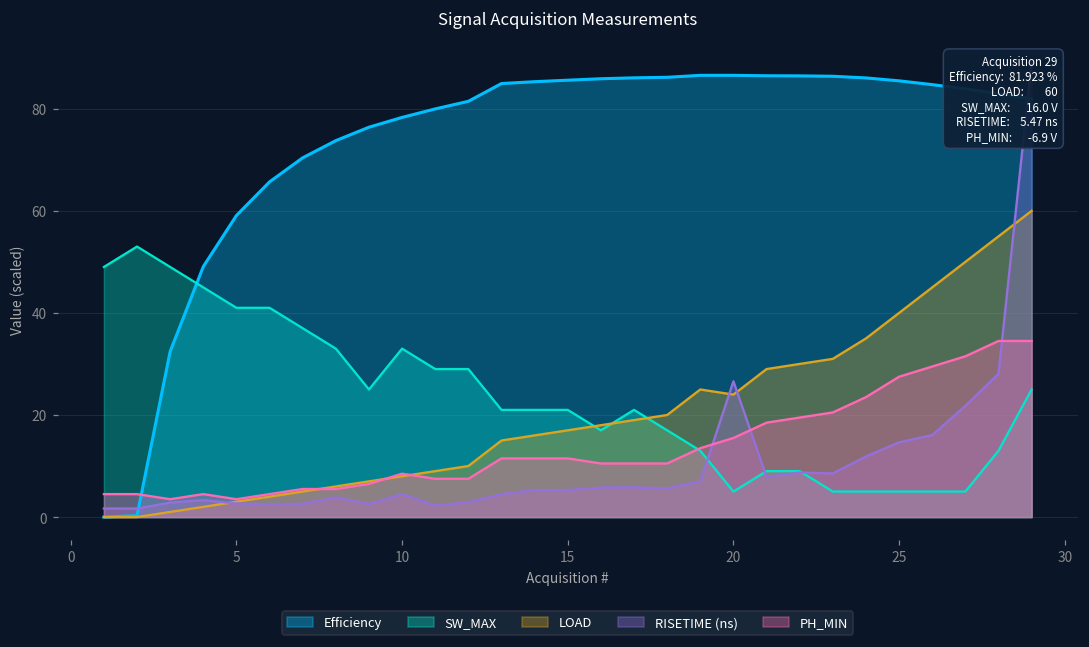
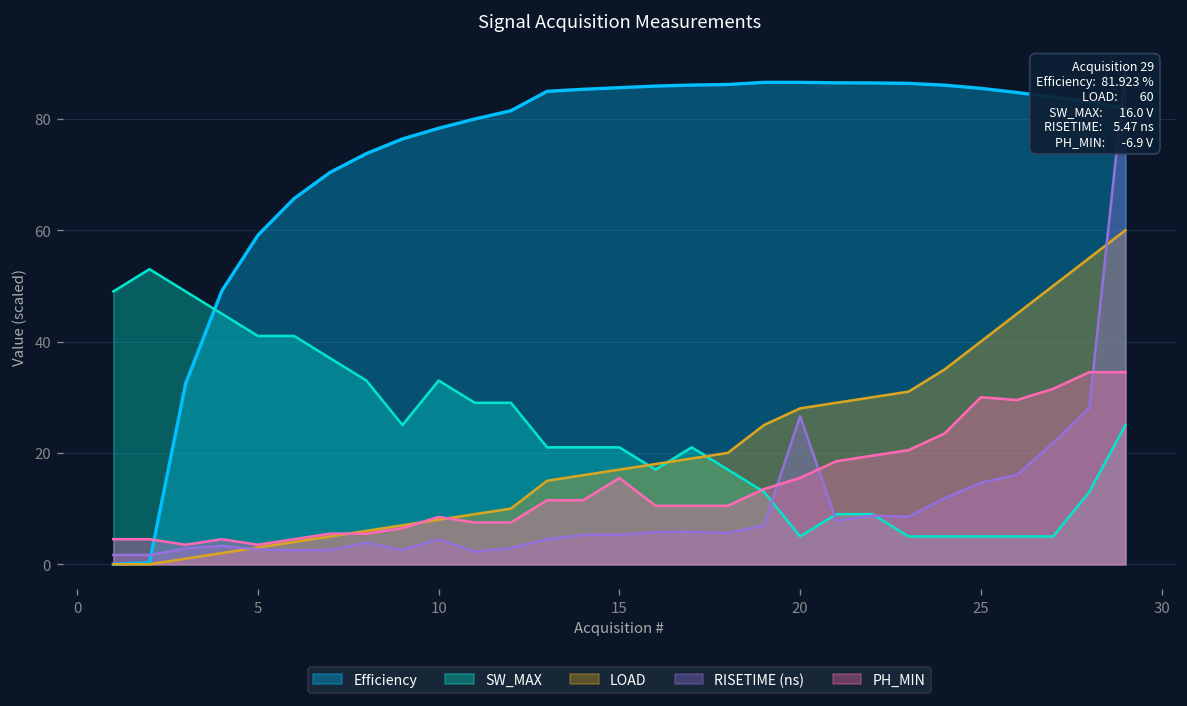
  {
    "LOAD": {
      "15": 17,
-     "20": 24,
+     "20": 28,
      "25": 40
    },
    "RISETIME (ns)": {
      "10": 4,
      "15": 5,
      "20": 27,
      "25": 15
    },
    "PH_MIN": {
-     "15": 12,
+     "15": 16,
      "20": 16,
-     "25": 28
+     "25": 30
    }
  }
